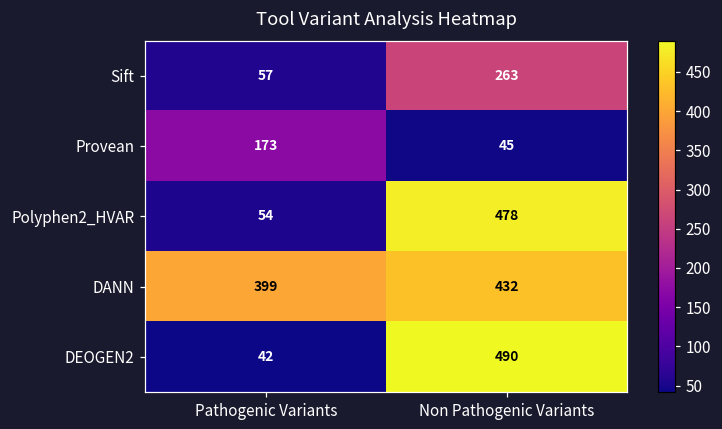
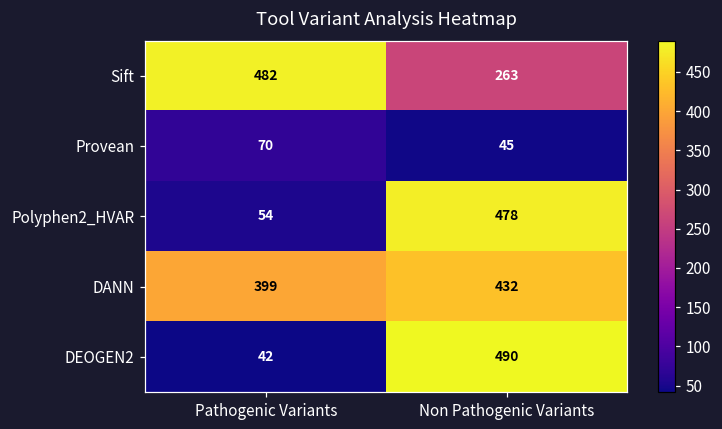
  {
    "Sift": {
-     "Pathogenic Variants": 57,
+     "Pathogenic Variants": 482,
      "Non Pathogenic Variants": 263
    },
    "Provean": {
-     "Pathogenic Variants": 173,
+     "Pathogenic Variants": 70,
      "Non Pathogenic Variants": 45
    },
    "Polyphen2_HVAR": {
      "Pathogenic Variants": 54,
      "Non Pathogenic Variants": 478
    },
    "DANN": {
      "Pathogenic Variants": 399,
      "Non Pathogenic Variants": 432
    },
    "DEOGEN2": {
      "Pathogenic Variants": 42,
      "Non Pathogenic Variants": 490
    }
  }
